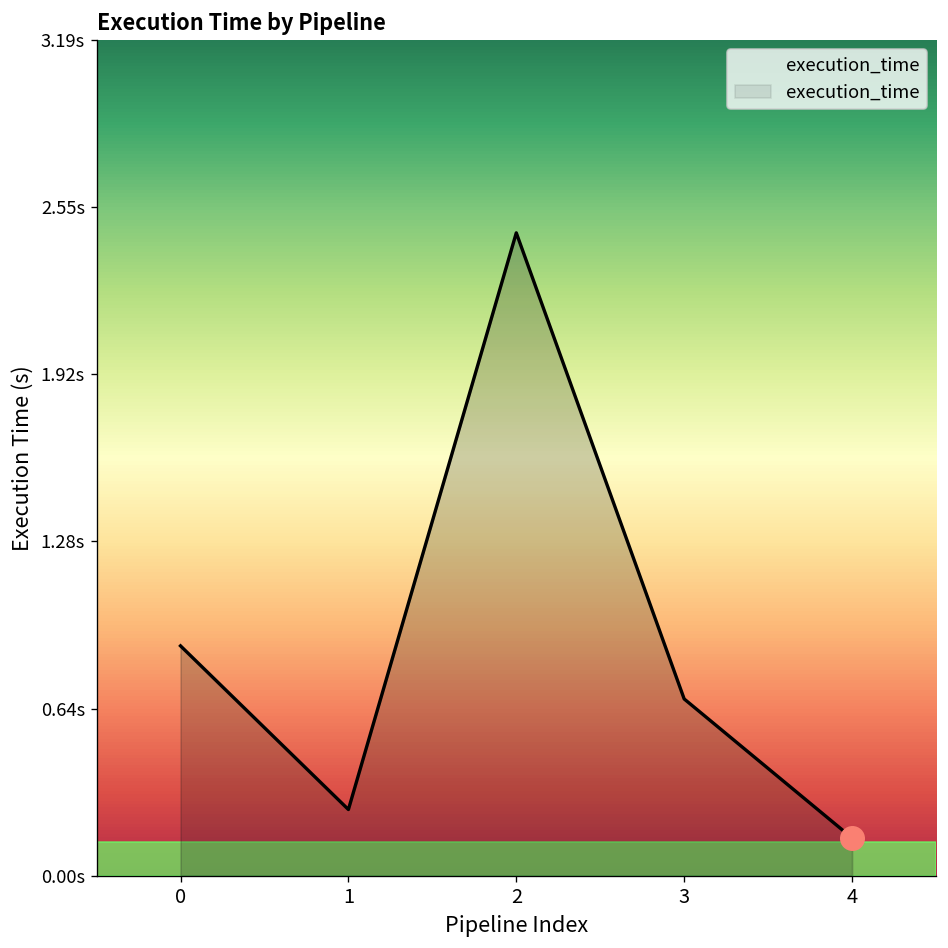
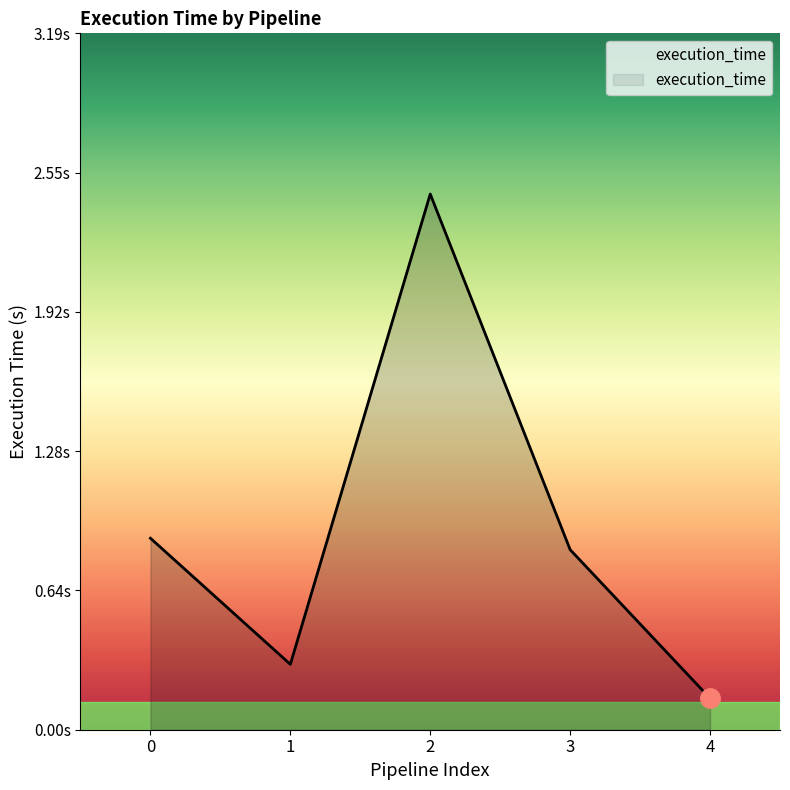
  {
    "execution_time": {
      "0": "0.88s",
-     "1": "0.25s",
+     "1": "0.30s",
      "2": "2.46s",
-     "3": "0.68s"
+     "3": "0.83s"
    }
  }
